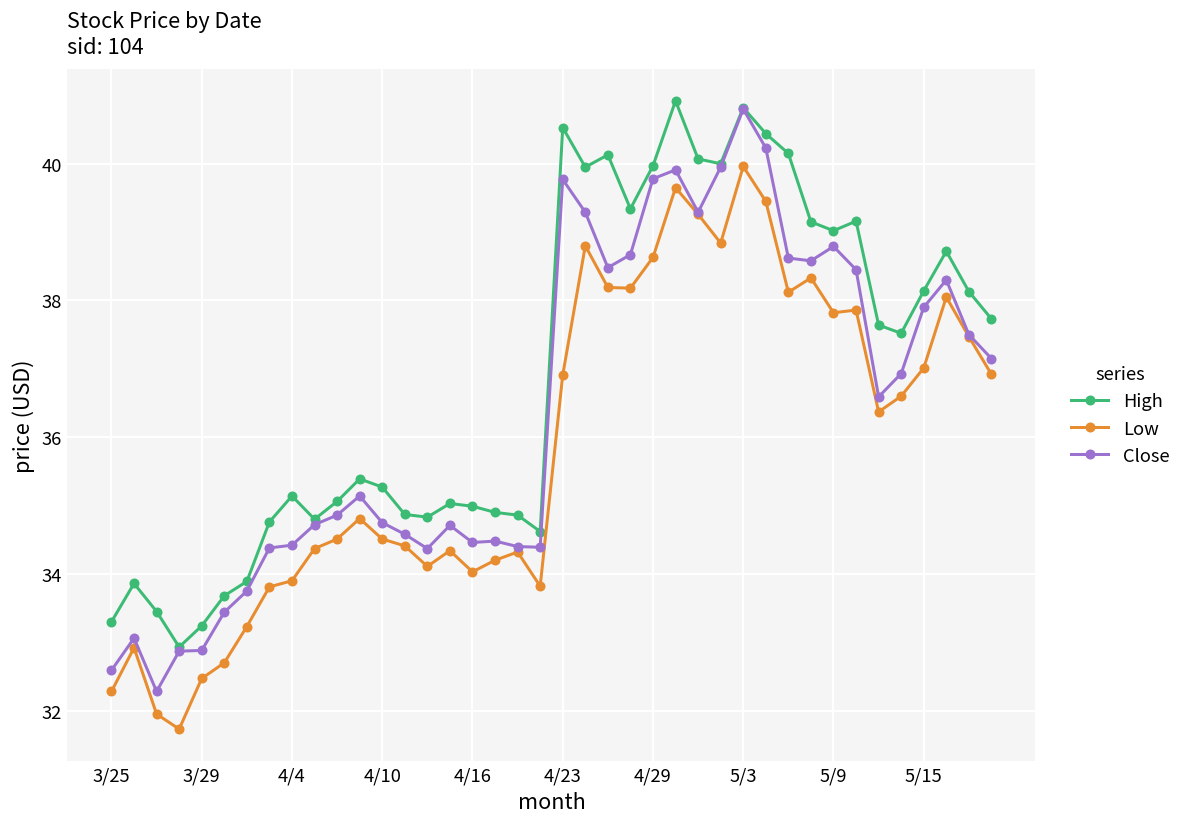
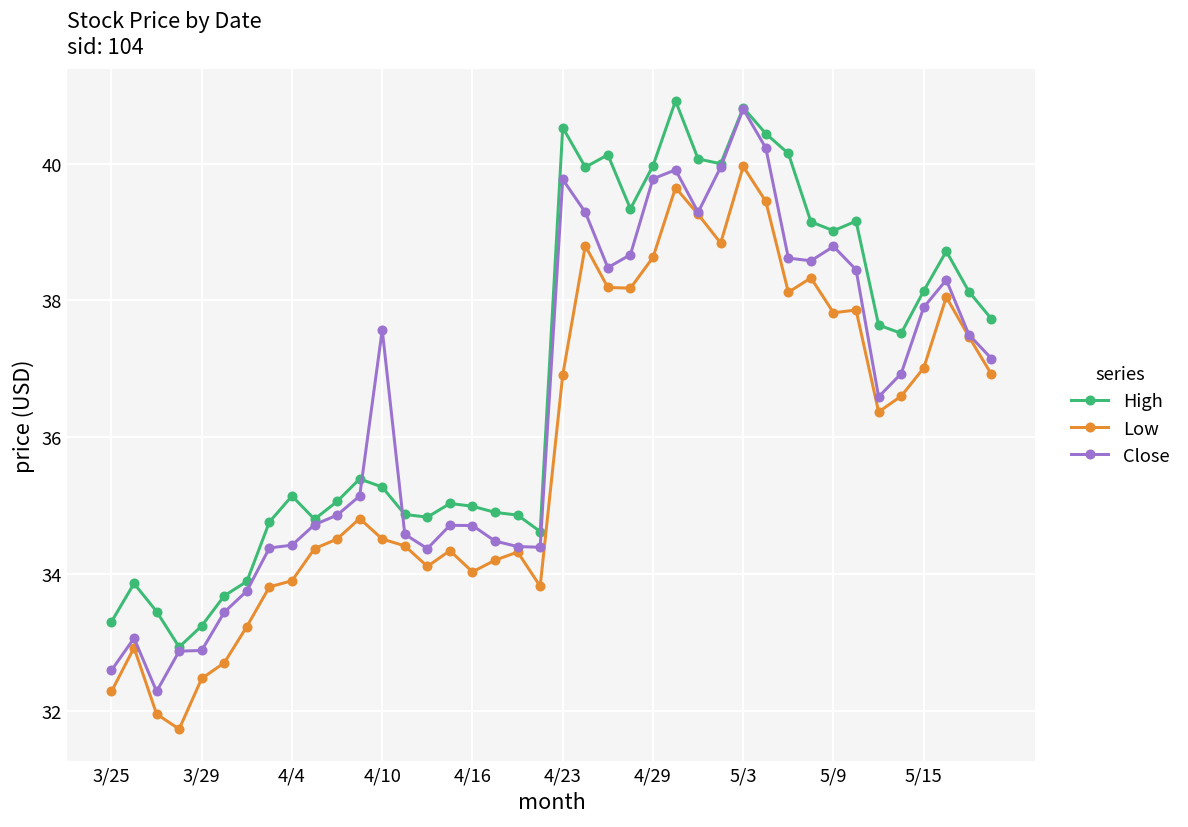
  {
    "High": {
      "3/25": 33.3,
      "3/29": 33.2,
      "4/4": 35.1,
      "4/10": 35.3,
      "4/16": 35.0,
      "4/23": 40.5,
      "4/29": 40.0,
      "5/9": 39.0,
      "5/15": 38.1
    },
    "Low": {
      "3/25": 32.3,
      "3/29": 32.5,
      "4/4": 33.9,
      "4/10": 34.5,
      "4/16": 34.0,
      "4/23": 36.9,
      "4/29": 38.6,
      "5/3": 40.0,
      "5/9": 37.8,
      "5/15": 37.0
    },
    "Close": {
      "3/25": 32.6,
      "3/29": 32.9,
      "4/4": 34.4,
-     "4/10": 34.8,
-     "4/16": 34.5,
+     "4/10": 37.6,
+     "4/16": 34.7,
      "4/23": 39.8,
      "4/29": 39.8,
      "5/9": 38.8,
      "5/15": 37.9
    }
  }
